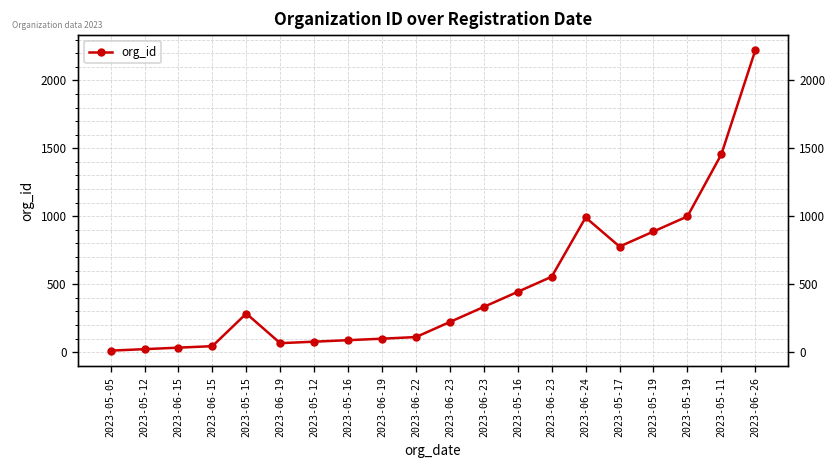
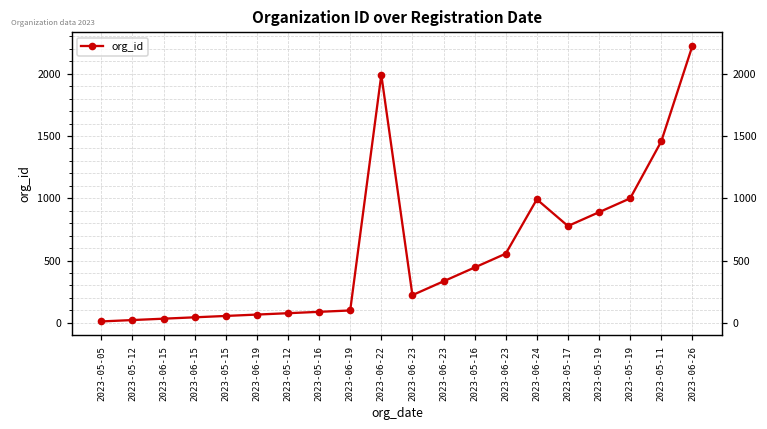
  {
    "2023-05-05": 10,
-   "2023-05-15": 280,
-   "2023-06-22": 110,
+   "2023-05-15": 60,
+   "2023-06-22": 1990,
    "2023-06-24": 990,
    "2023-05-17": 780,
    "2023-05-11": 1460,
    "2023-06-26": 2220
  }
